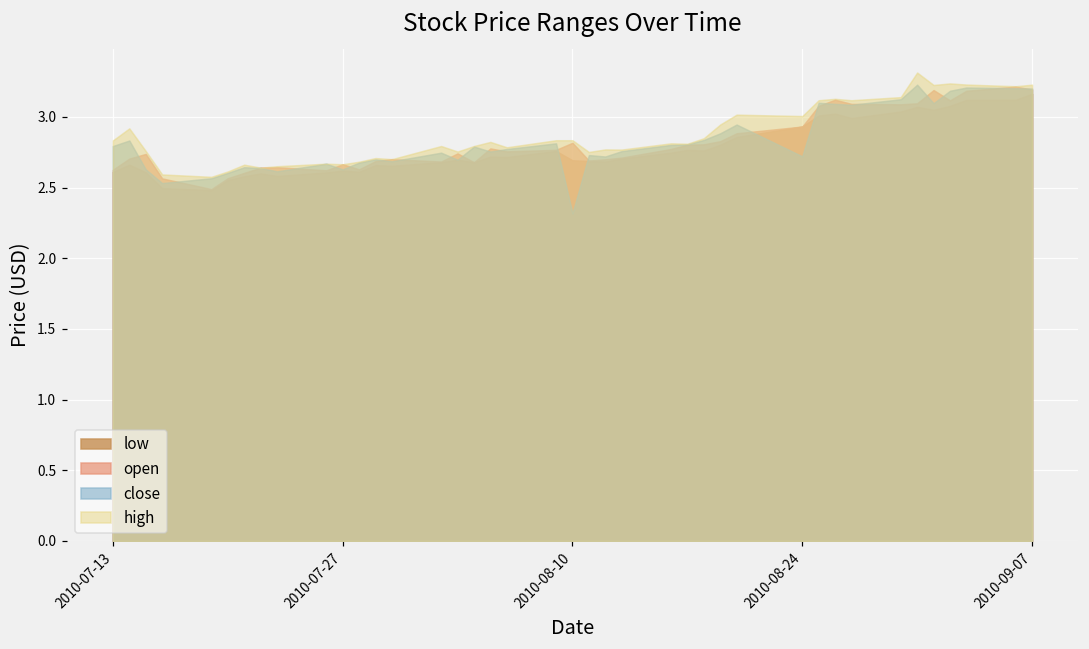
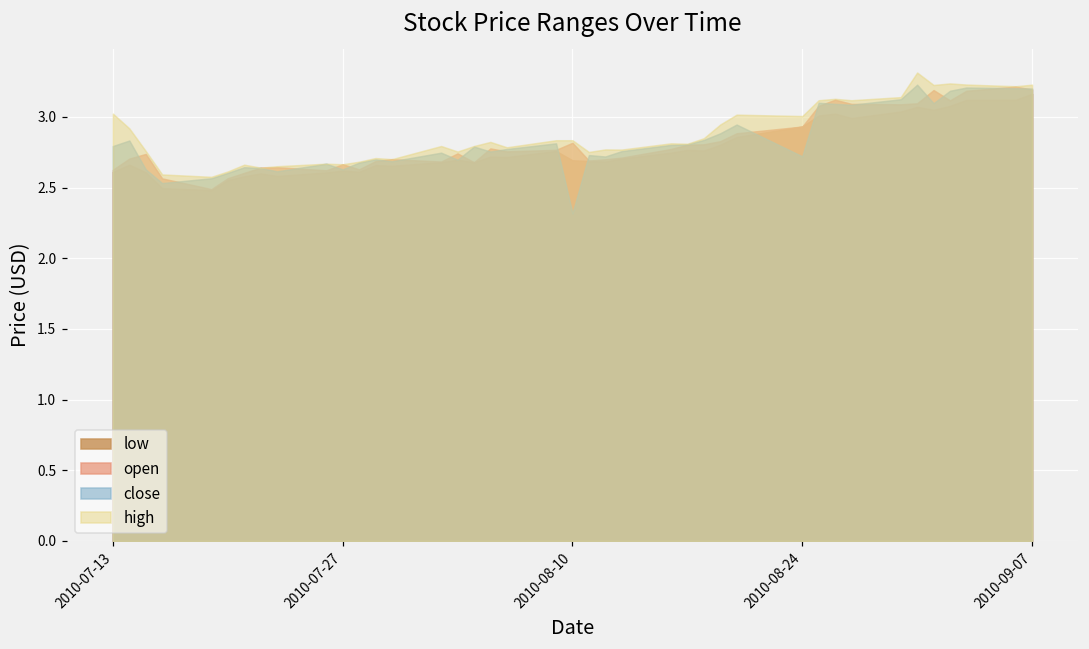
  {
    "close": {
      "2010-07-13": 2.79,
      "2010-08-10": 2.32,
      "2010-08-24": 2.72
    },
    "high": {
-     "2010-07-13": 2.83,
+     "2010-07-13": 3.02,
      "2010-08-24": 3.01,
      "2010-09-07": 3.23
    }
  }
